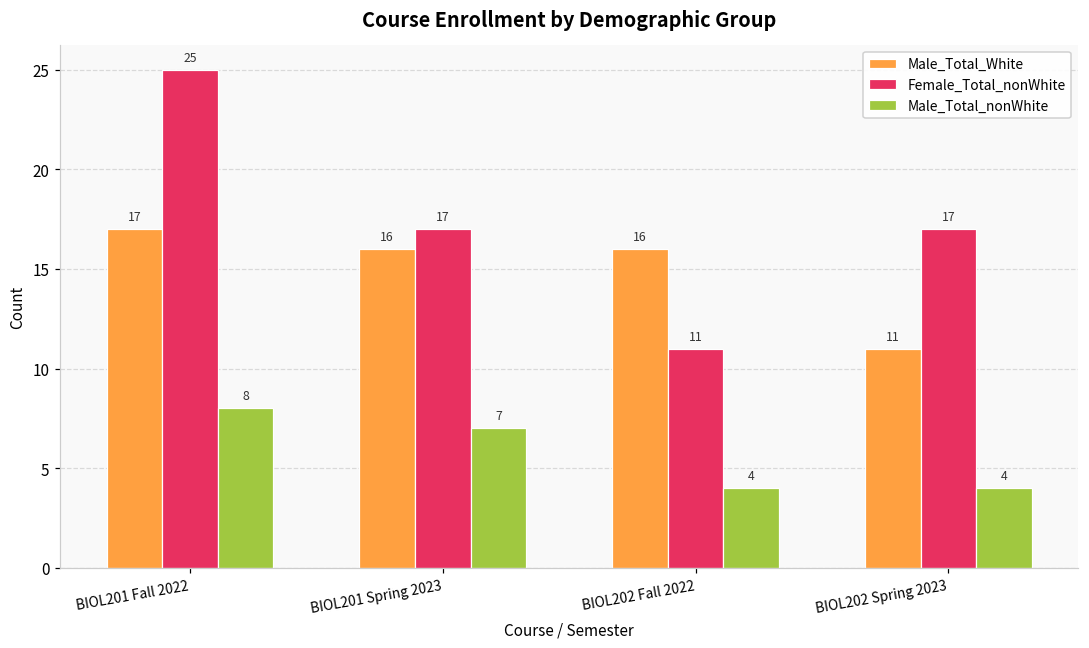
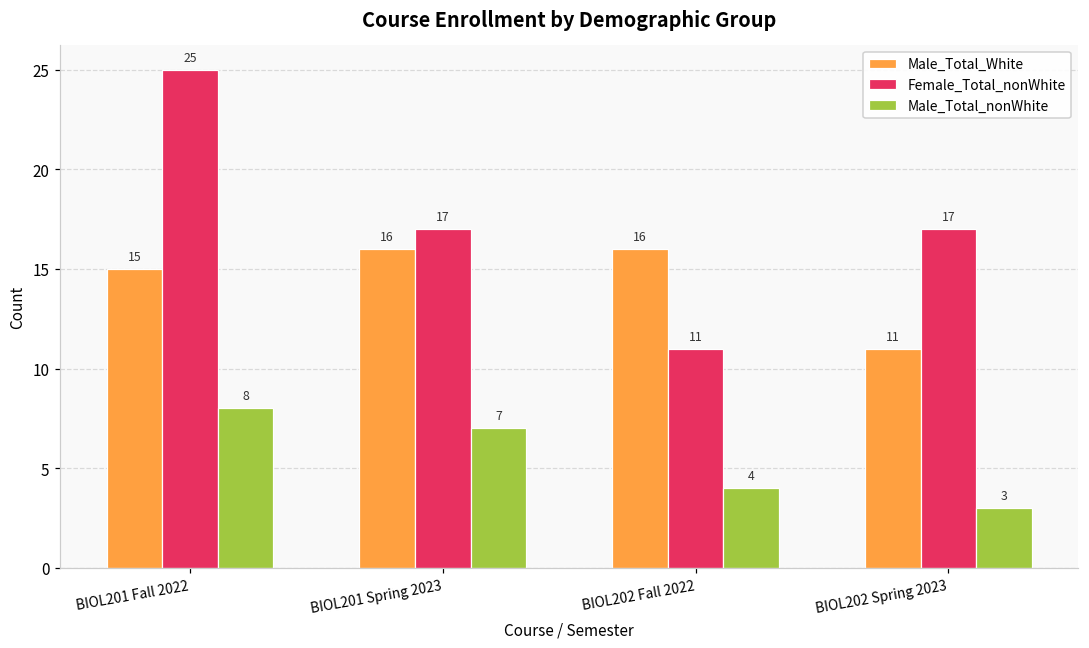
  {
    "Male_Total_White": {
-     "BIOL201 Fall 2022": 17,
+     "BIOL201 Fall 2022": 15,
      "BIOL201 Spring 2023": 16,
      "BIOL202 Fall 2022": 16,
      "BIOL202 Spring 2023": 11
    },
    "Female_Total_nonWhite": {
      "BIOL201 Fall 2022": 25,
      "BIOL201 Spring 2023": 17,
      "BIOL202 Fall 2022": 11,
      "BIOL202 Spring 2023": 17
    },
    "Male_Total_nonWhite": {
      "BIOL201 Fall 2022": 8,
      "BIOL201 Spring 2023": 7,
      "BIOL202 Fall 2022": 4,
-     "BIOL202 Spring 2023": 4
+     "BIOL202 Spring 2023": 3
    }
  }
